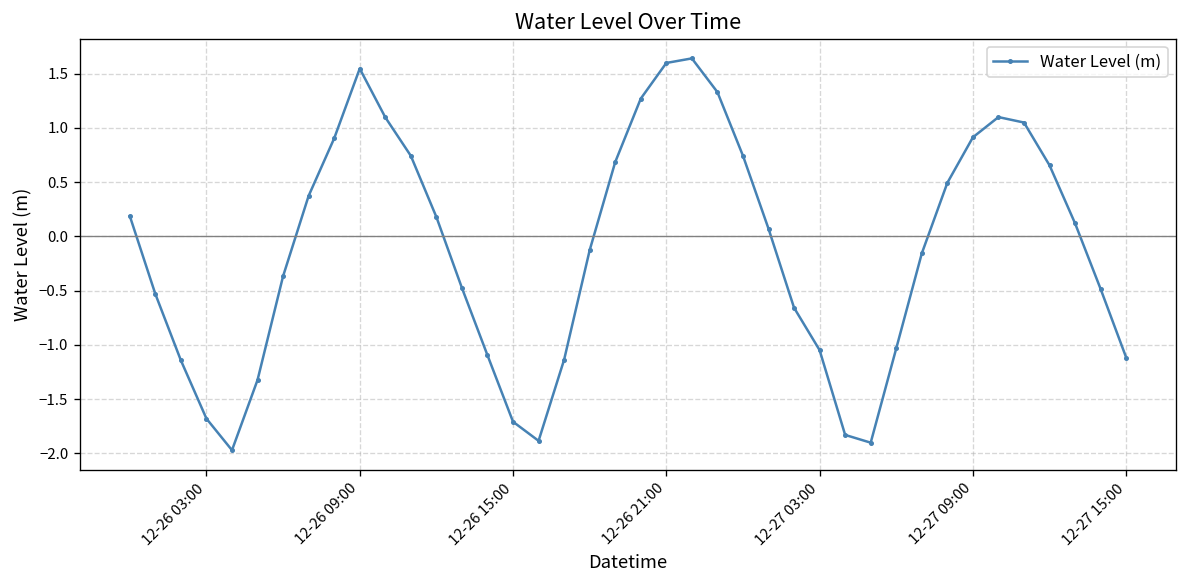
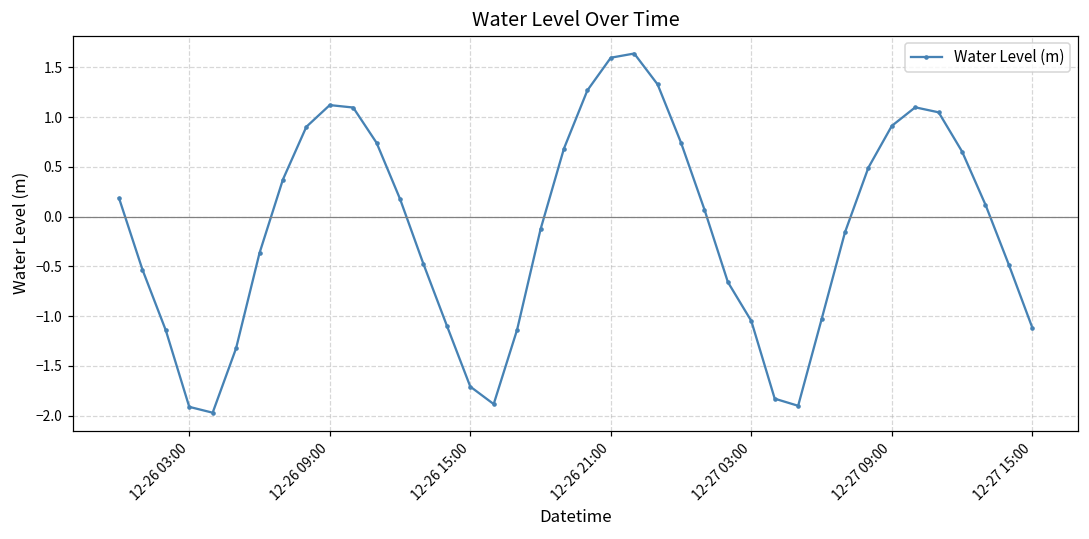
  {
-   "12-26 03:00": -1.7,
-   "12-26 09:00": 1.5,
+   "12-26 03:00": -1.9,
+   "12-26 09:00": 1.1,
    "12-26 15:00": -1.7,
    "12-26 21:00": 1.6,
    "12-27 03:00": -1.0,
    "12-27 09:00": 0.9,
    "12-27 15:00": -1.1
  }
